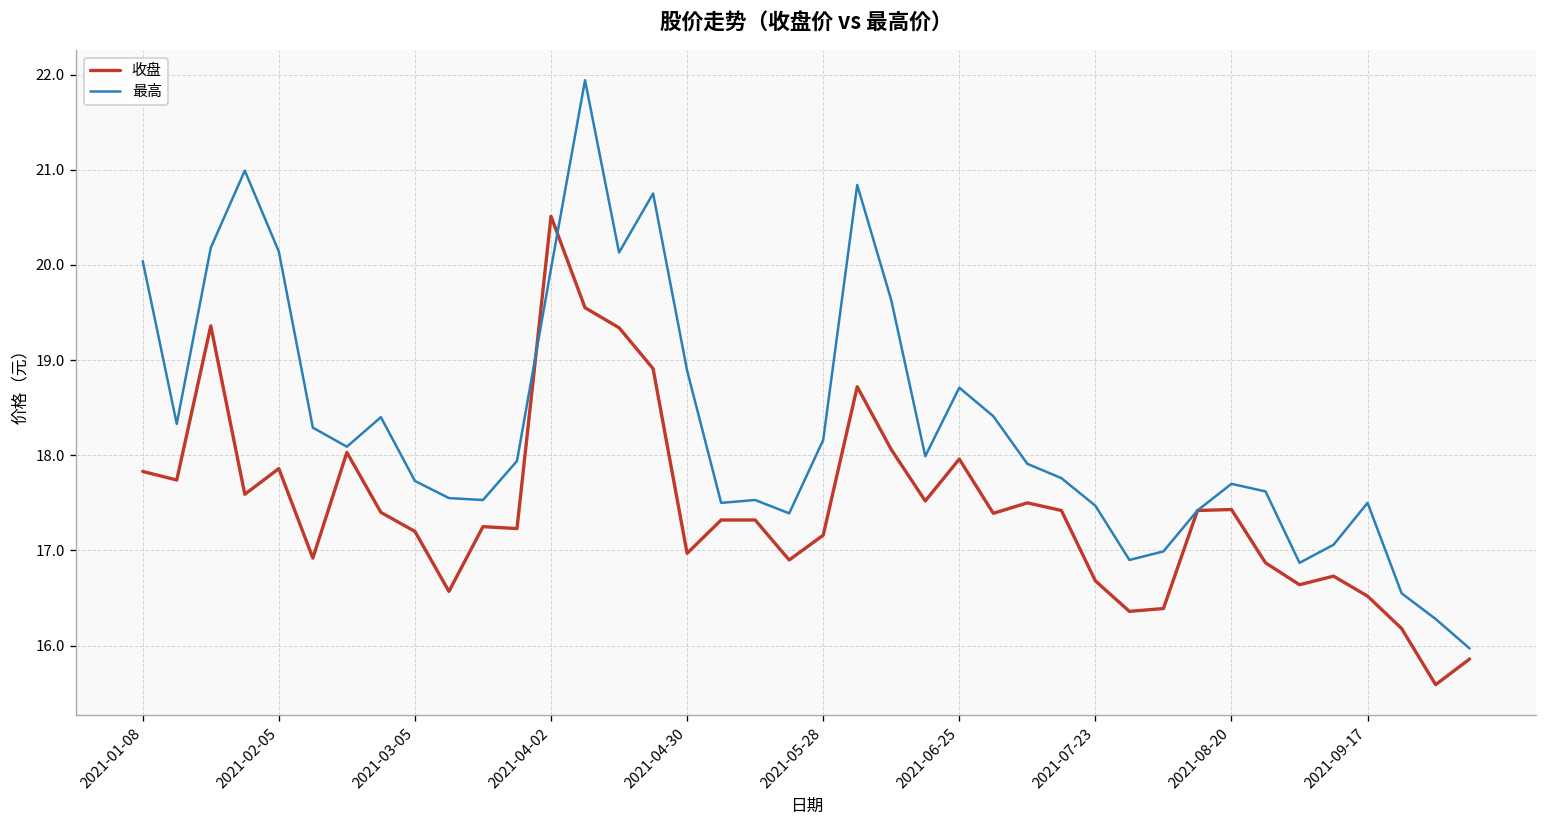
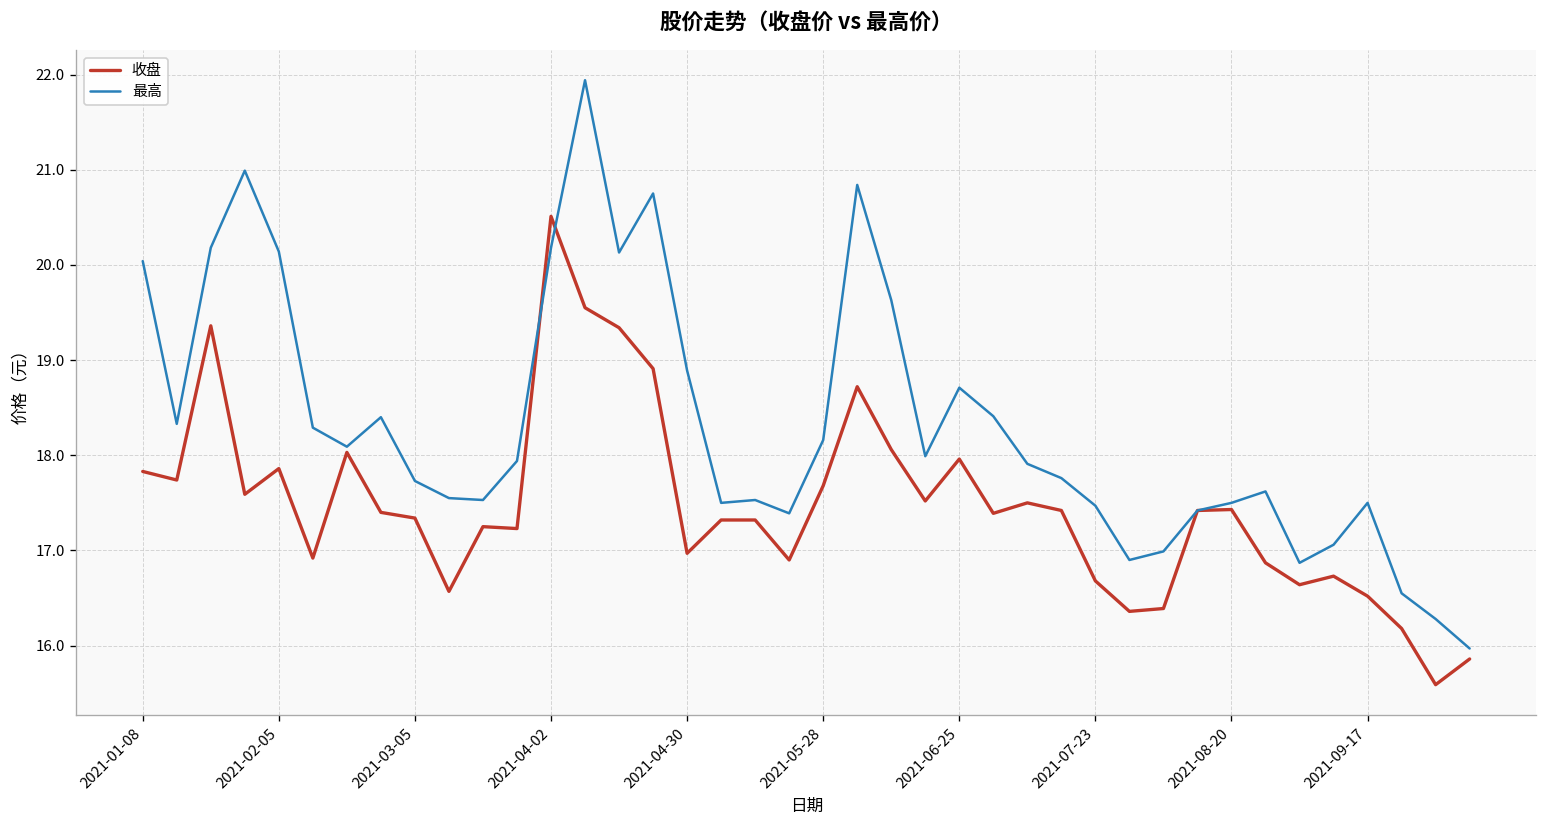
  {
    "收盘": {
      "2021-01-08": 17.8,
      "2021-02-05": 17.9,
-     "2021-03-05": 17.2,
+     "2021-03-05": 17.3,
      "2021-04-02": 20.5,
      "2021-04-30": 17.0,
-     "2021-05-28": 17.2,
+     "2021-05-28": 17.7,
      "2021-06-25": 18.0,
      "2021-07-23": 16.7,
      "2021-08-20": 17.4,
      "2021-09-17": 16.5
    },
    "最高": {
      "2021-01-08": 20.0,
      "2021-02-05": 20.1,
      "2021-03-05": 17.7,
-     "2021-04-02": 20.0,
+     "2021-04-02": 20.2,
      "2021-04-30": 18.9,
      "2021-05-28": 18.2,
      "2021-06-25": 18.7,
      "2021-07-23": 17.5,
-     "2021-08-20": 17.7,
+     "2021-08-20": 17.5,
      "2021-09-17": 17.5
    }
  }
